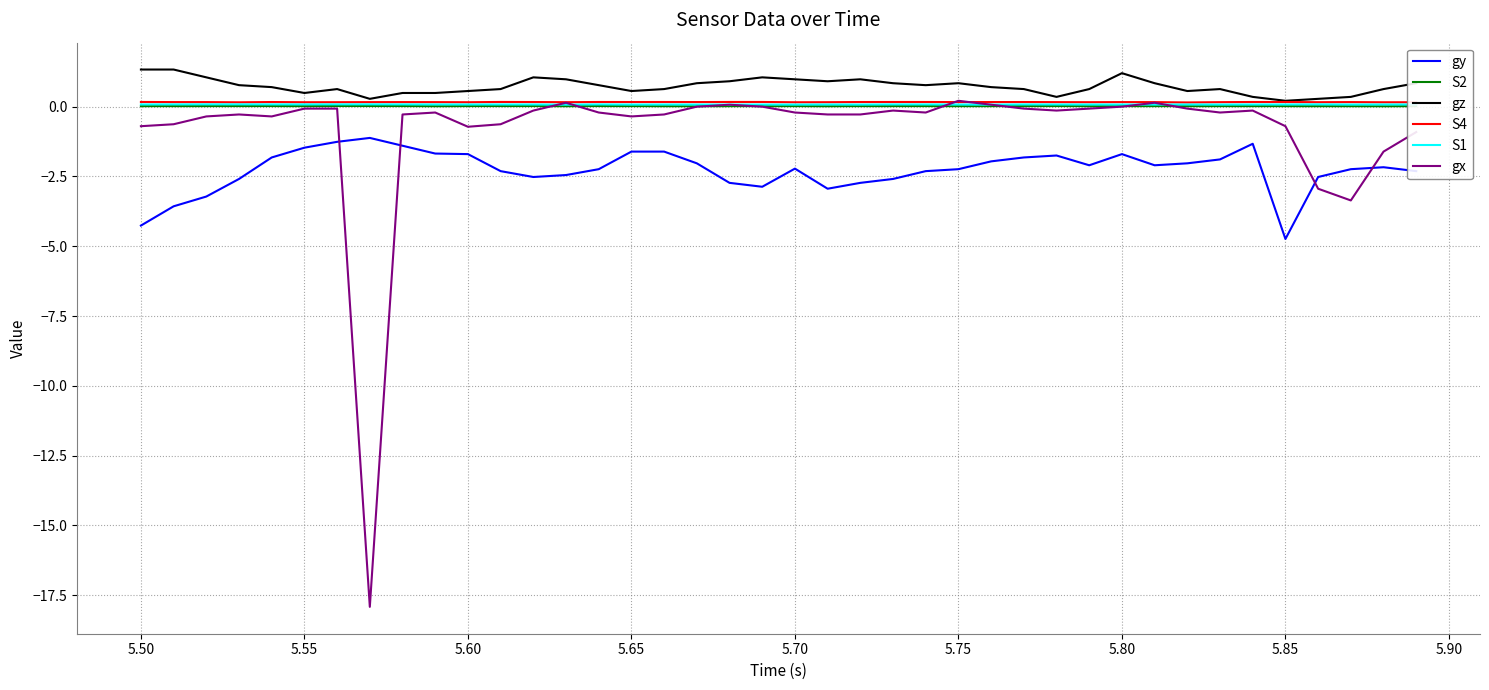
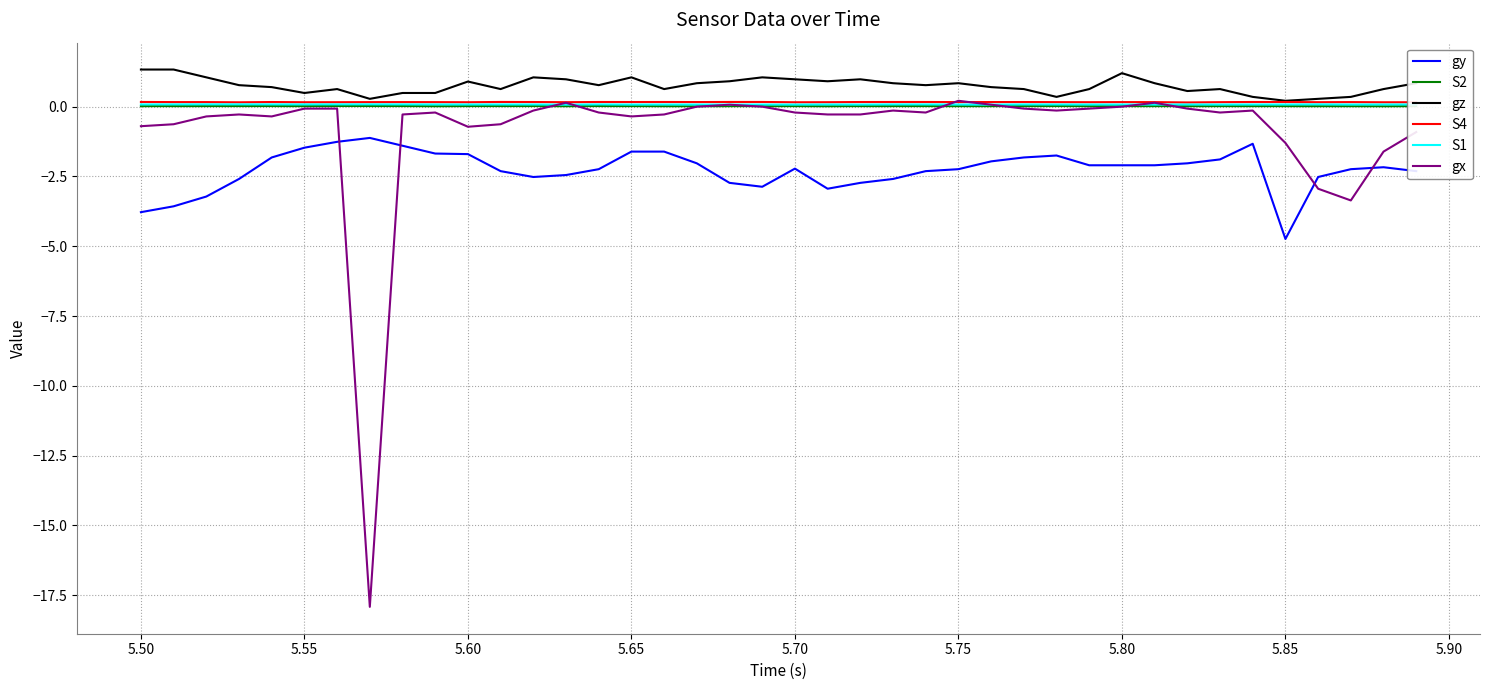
  {
    "gy": {
-     "5.50": -4.3,
+     "5.50": -3.8,
      "5.55": -1.5,
      "5.60": -1.7,
      "5.65": -1.6,
      "5.70": -2.2,
      "5.75": -2.2,
-     "5.80": -1.7,
+     "5.80": -2.1,
      "5.85": -4.7
    },
    "gz": {
      "5.50": 1.3,
      "5.55": 0.5,
-     "5.60": 0.6,
-     "5.65": 0.6,
+     "5.60": 0.9,
+     "5.65": 1.1,
      "5.70": 1.0,
      "5.75": 0.8,
      "5.80": 1.2
    },
    "S4": {
      "5.65": 0.2
    },
    "gx": {
      "5.50": -0.7,
      "5.60": -0.7,
      "5.65": -0.4,
      "5.70": -0.2,
-     "5.85": -0.7
+     "5.85": -1.3
    }
  }
